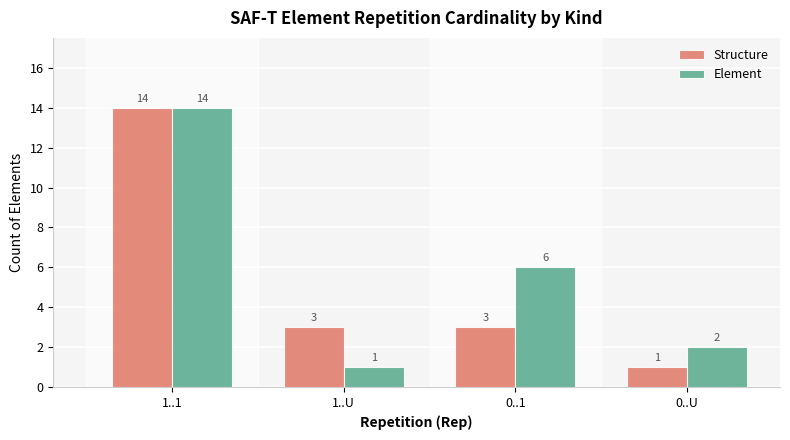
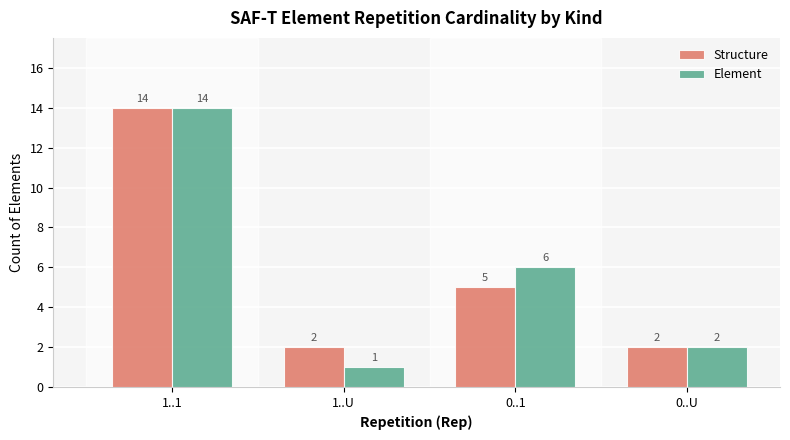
  {
    "Structure": {
      "1..1": 14,
-     "1..U": 3,
-     "0..1": 3,
-     "0..U": 1
+     "1..U": 2,
+     "0..1": 5,
+     "0..U": 2
    },
    "Element": {
      "1..1": 14,
      "1..U": 1,
      "0..1": 6,
      "0..U": 2
    }
  }
